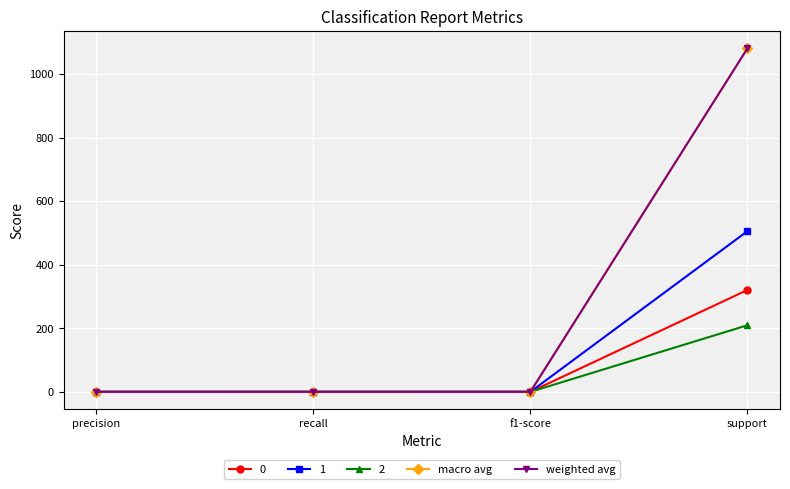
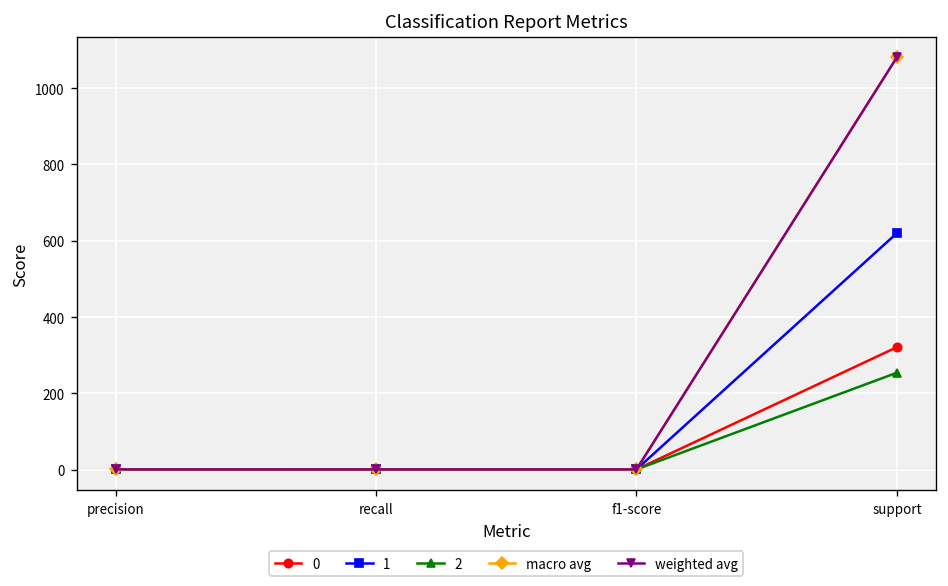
  {
    "0": {
      "support": 320
    },
    "1": {
-     "support": 510
+     "support": 620
    },
    "2": {
-     "support": 210
+     "support": 250
    },
    "weighted avg": {
      "support": 1080
    }
  }
